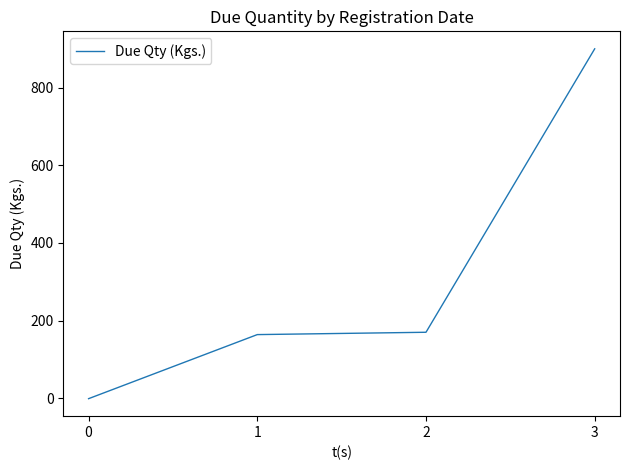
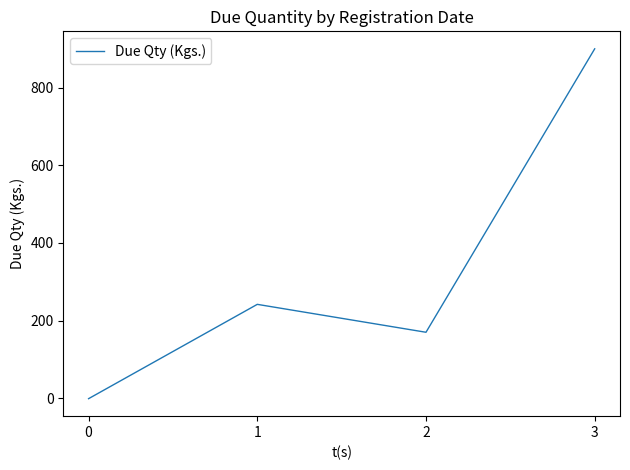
  {
    "0": 0,
-   "1": 160,
+   "1": 240,
    "2": 170,
    "3": 900
  }
